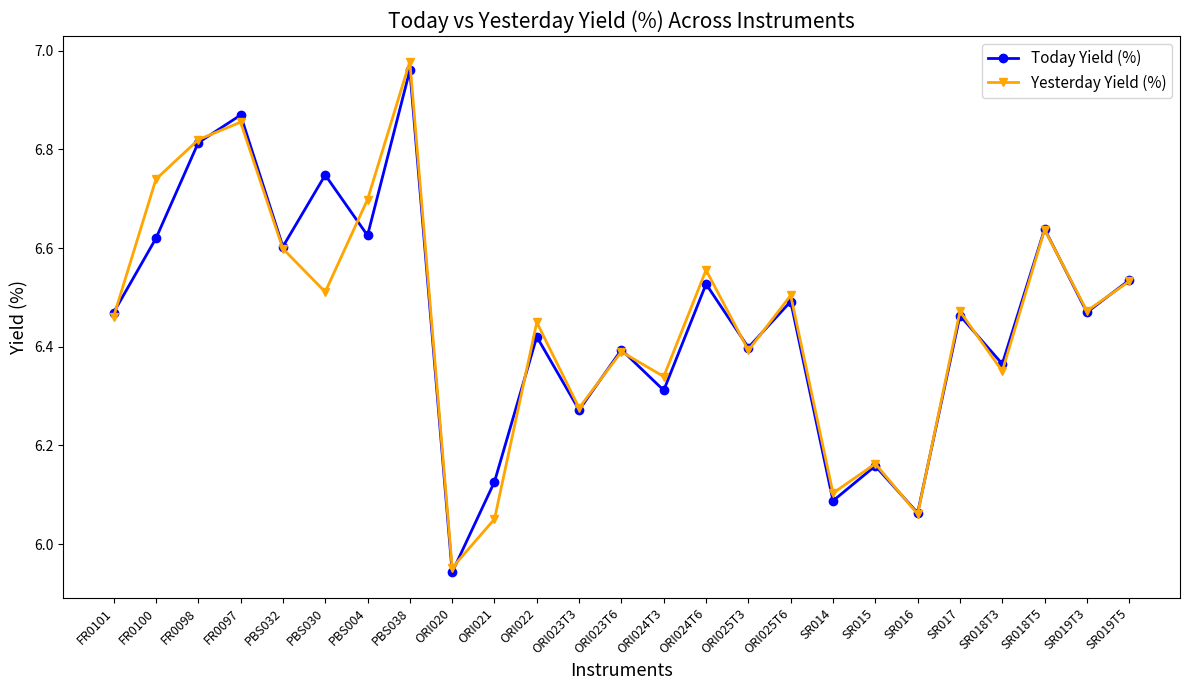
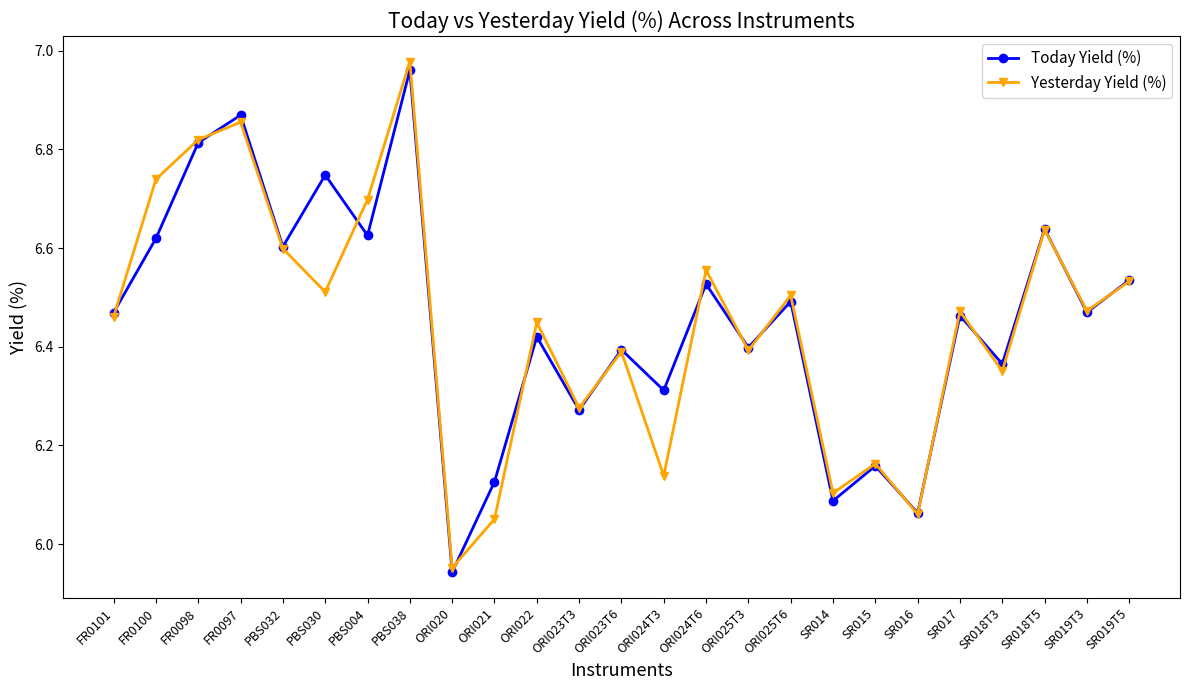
  {
    "Today Yield (%)": {
      "FR0101": 6.47,
      "FR0100": 6.62,
      "FR0098": 6.81,
      "FR0097": 6.87,
      "PBS030": 6.75,
      "PBS004": 6.63,
      "PBS038": 6.96,
      "ORI020": 5.94,
      "ORI021": 6.13,
      "ORI022": 6.42,
      "ORI024T3": 6.31,
      "ORI024T6": 6.53,
      "ORI025T3": 6.40,
      "ORI025T6": 6.49,
      "SR014": 6.09,
      "SR017": 6.46,
      "SR018T3": 6.37
    },
    "Yesterday Yield (%)": {
      "FR0101": 6.46,
      "FR0100": 6.74,
      "FR0098": 6.82,
      "FR0097": 6.86,
      "PBS030": 6.51,
      "PBS004": 6.70,
      "PBS038": 6.98,
      "ORI020": 5.95,
      "ORI021": 6.05,
      "ORI022": 6.45,
-     "ORI024T3": 6.34,
+     "ORI024T3": 6.14,
      "ORI024T6": 6.56,
      "ORI025T3": 6.39,
      "ORI025T6": 6.50,
      "SR014": 6.10,
      "SR017": 6.47,
      "SR018T3": 6.35
    }
  }
